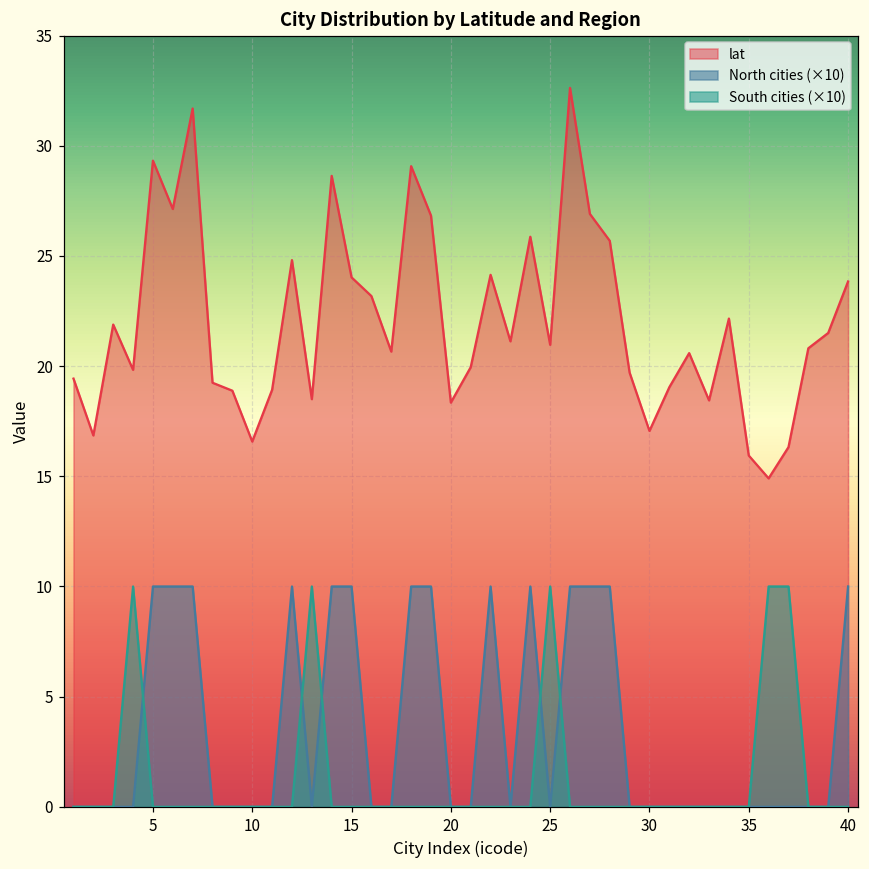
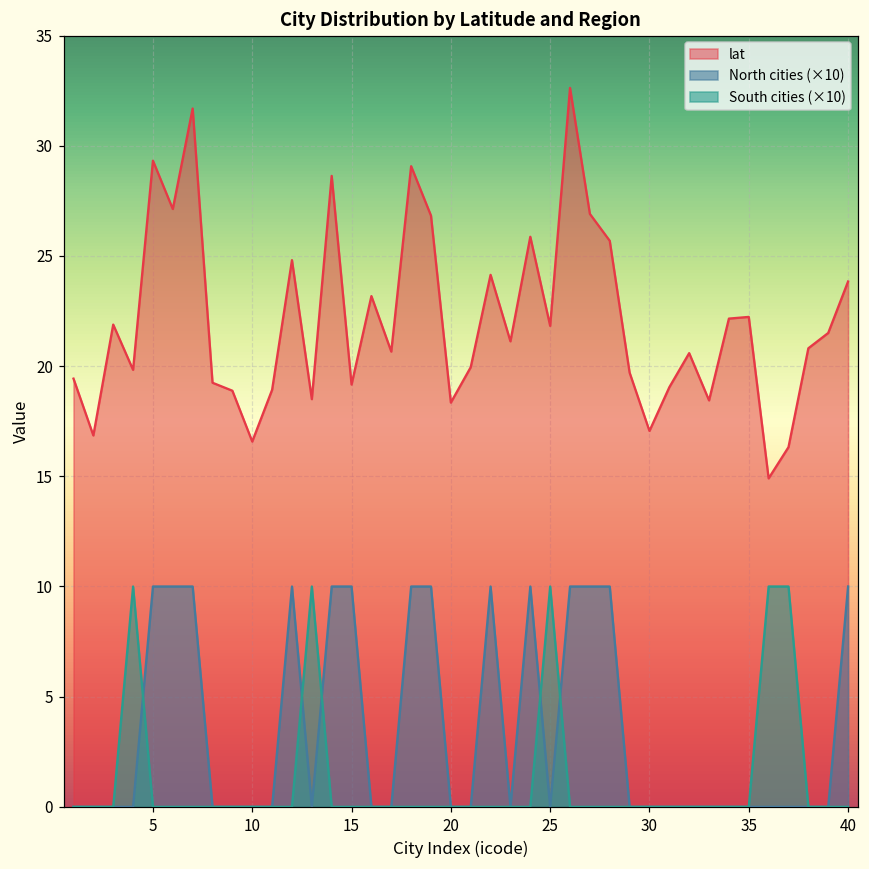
  {
    "lat": {
      "5": 29.3,
      "10": 16.6,
-     "15": 24.0,
+     "15": 19.2,
      "20": 18.3,
-     "25": 21.0,
+     "25": 21.8,
      "30": 17.1,
-     "35": 15.9,
+     "35": 22.2,
      "40": 23.8
    }
  }
